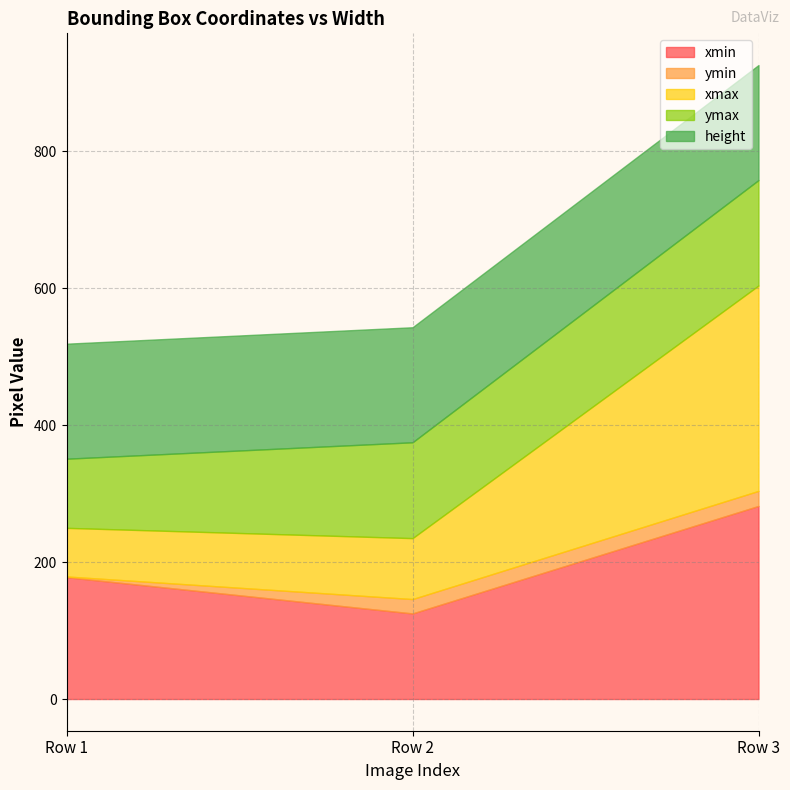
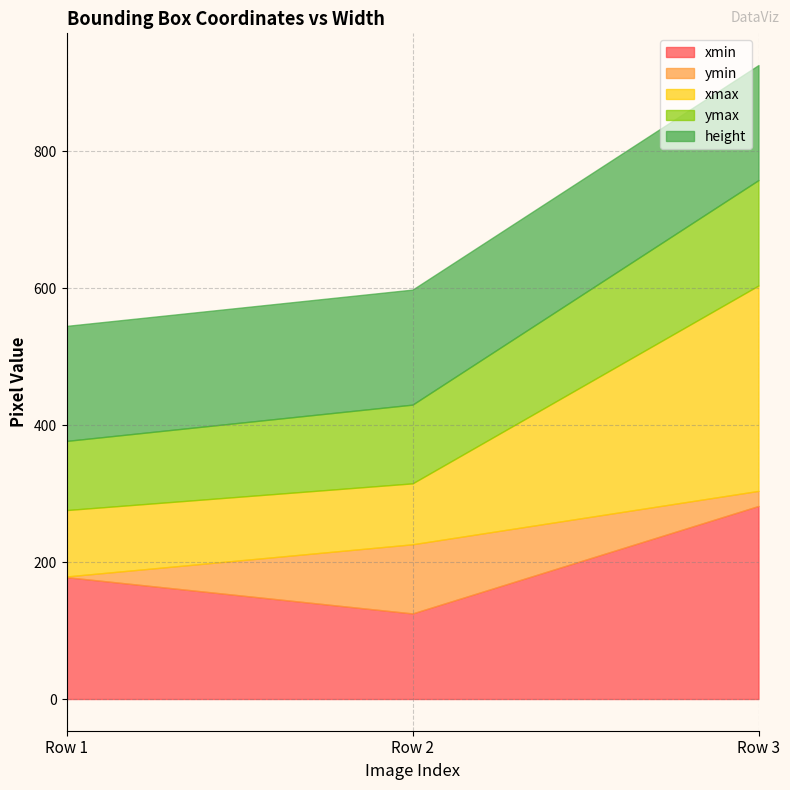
  {
    "xmin": {
      "Row 2": 130,
      "Row 3": 280
    },
    "ymin": {
-     "Row 2": 20,
+     "Row 2": 100,
      "Row 3": 20
    },
    "xmax": {
-     "Row 1": 70,
+     "Row 1": 100,
      "Row 2": 90,
      "Row 3": 300
    },
    "ymax": {
      "Row 1": 100,
-     "Row 2": 140,
+     "Row 2": 120,
      "Row 3": 150
    },
    "height": {
      "Row 1": 170,
      "Row 2": 170,
      "Row 3": 170
    }
  }
